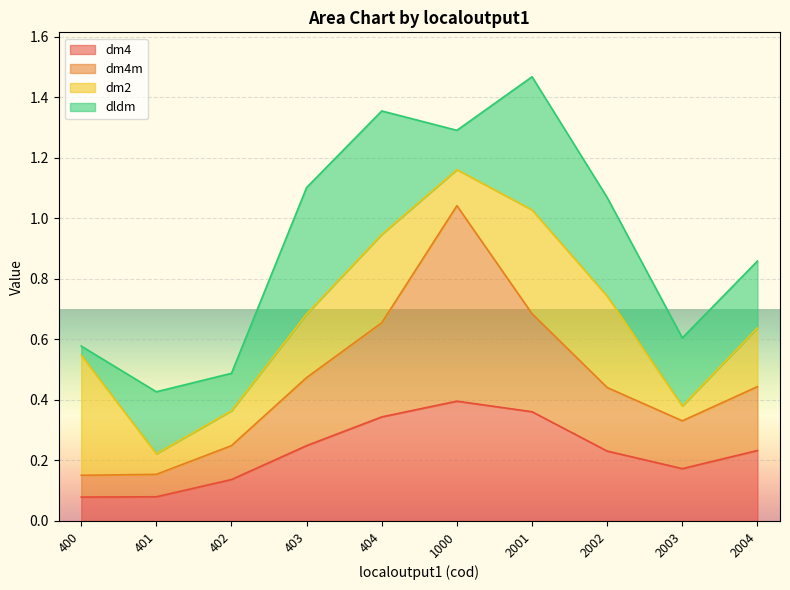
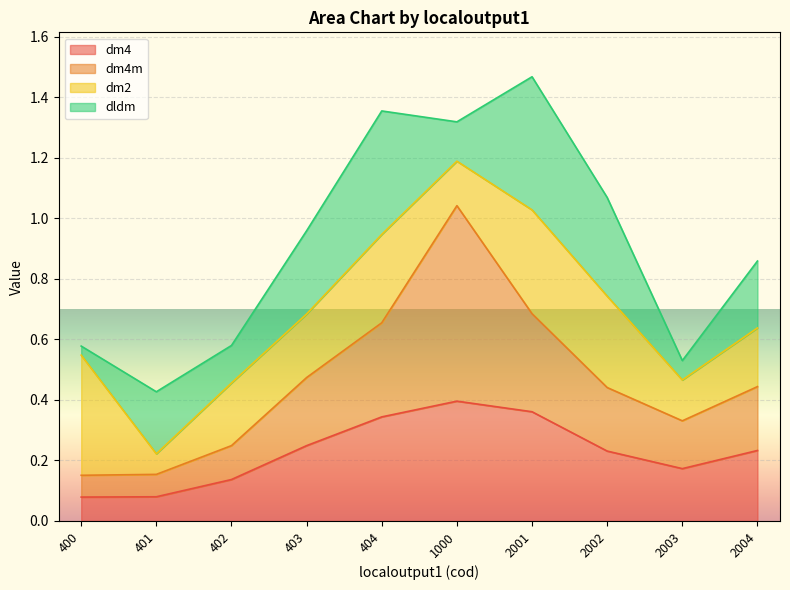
  {
    "dm2": {
      "400": 0.40,
      "401": 0.07,
-     "402": 0.11,
+     "402": 0.21,
      "403": 0.21,
      "404": 0.29,
-     "1000": 0.12,
+     "1000": 0.15,
      "2001": 0.34,
      "2002": 0.30,
-     "2003": 0.05,
+     "2003": 0.14,
      "2004": 0.19
    },
    "dldm": {
      "400": 0.03,
      "401": 0.21,
      "402": 0.12,
-     "403": 0.42,
+     "403": 0.28,
      "404": 0.41,
      "1000": 0.13,
      "2001": 0.44,
      "2002": 0.33,
-     "2003": 0.23,
+     "2003": 0.06,
      "2004": 0.22
    }
  }
